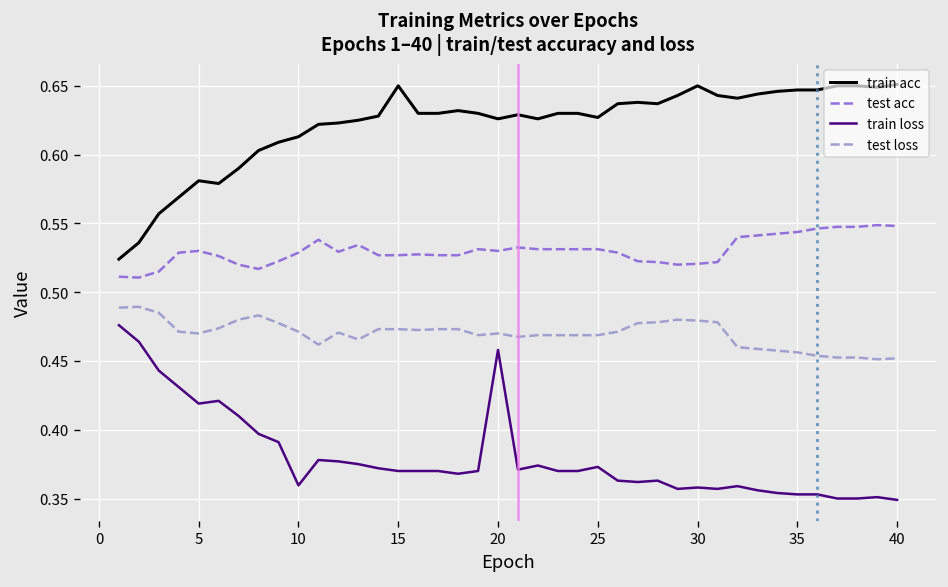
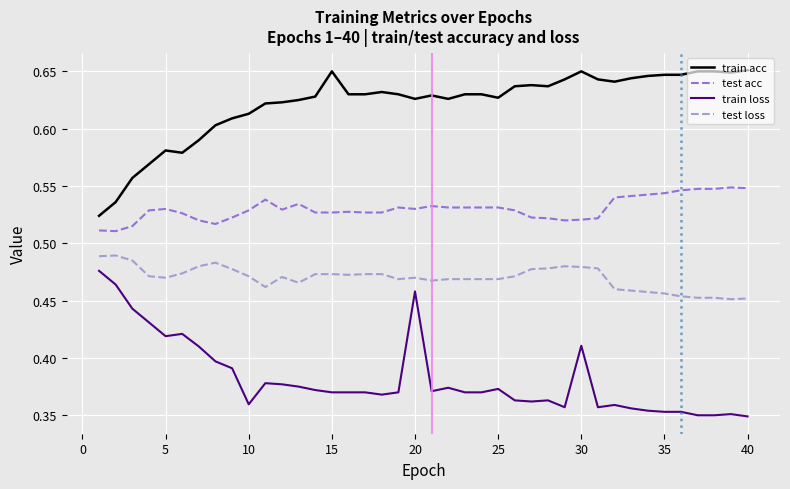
  {
    "train acc": {
      "5": 0.581,
      "10": 0.613,
      "15": 0.650,
      "20": 0.626,
      "25": 0.627,
      "30": 0.650,
      "35": 0.647
    },
    "train loss": {
      "5": 0.419,
      "10": 0.360,
      "15": 0.370,
      "20": 0.458,
      "25": 0.373,
-     "30": 0.358,
+     "30": 0.411,
      "35": 0.353,
      "40": 0.349
    }
  }
